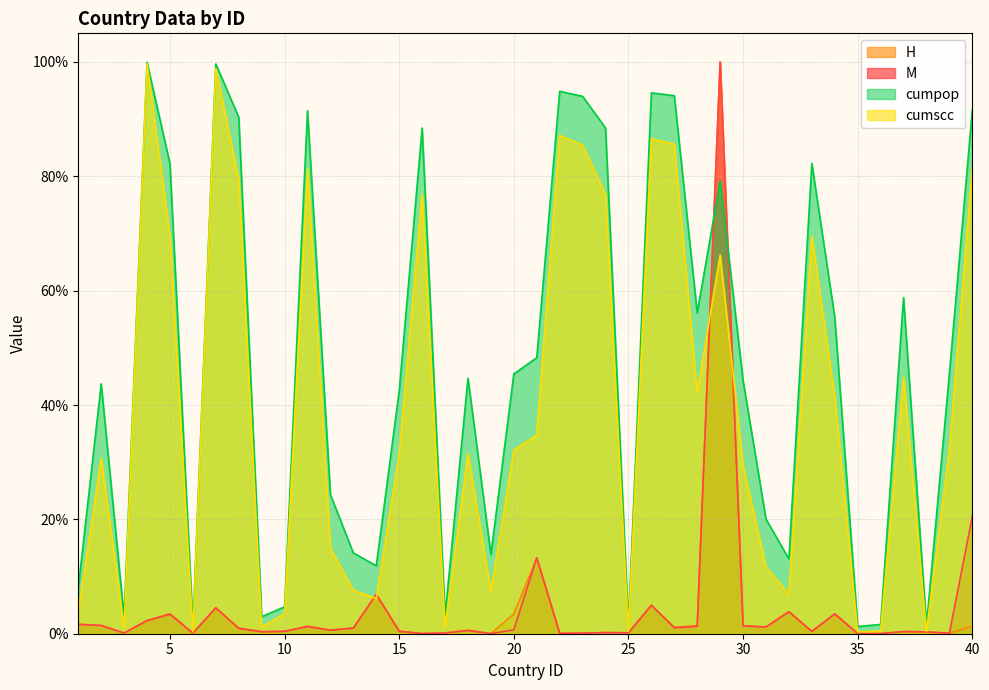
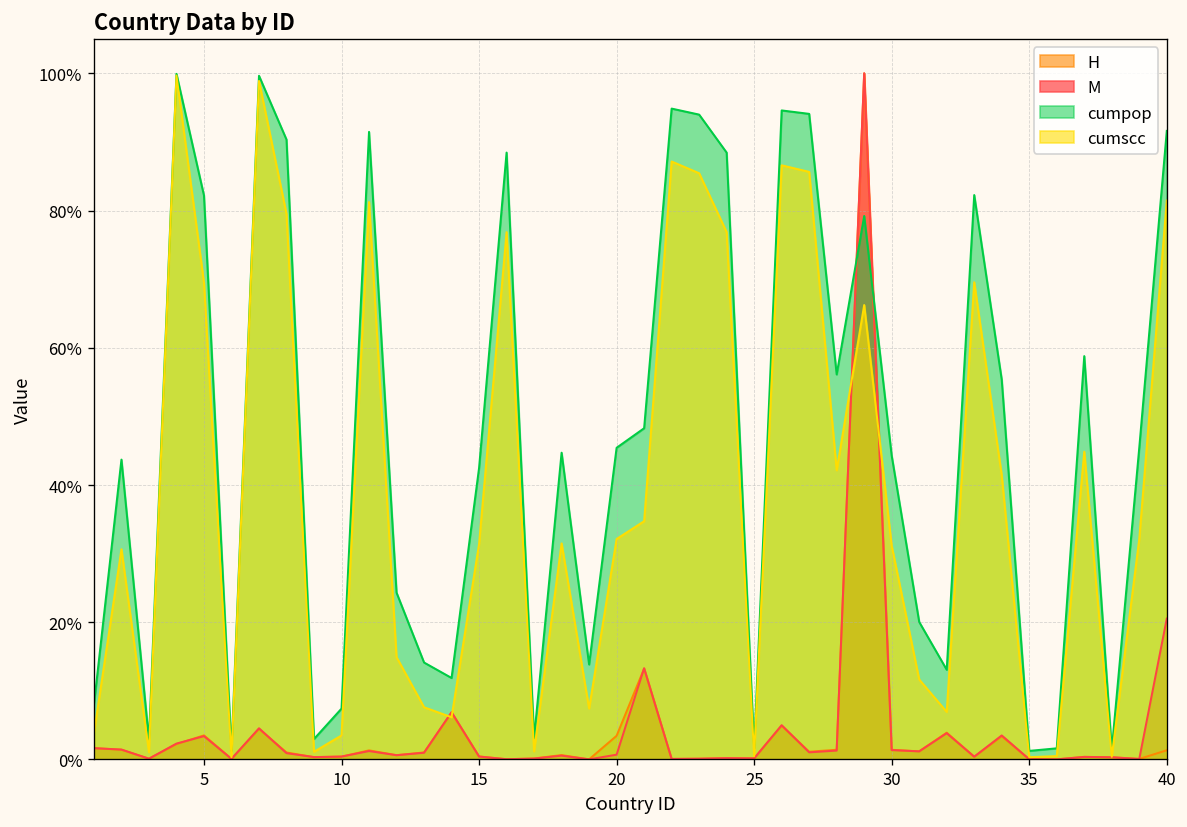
  {
    "H": {
      "20": "3%",
      "40": "1%"
    },
    "M": {
      "20": "1%",
      "40": "21%"
    },
    "cumpop": {
      "5": "82%",
-     "10": "5%",
+     "10": "7%",
      "15": "42%",
      "20": "45%",
      "25": "2%",
      "30": "44%",
      "35": "1%",
      "40": "92%"
    },
    "cumscc": {
      "5": "69%",
      "10": "4%",
      "15": "31%",
      "20": "32%",
-     "30": "29%",
+     "30": "31%",
      "40": "81%"
    }
  }
